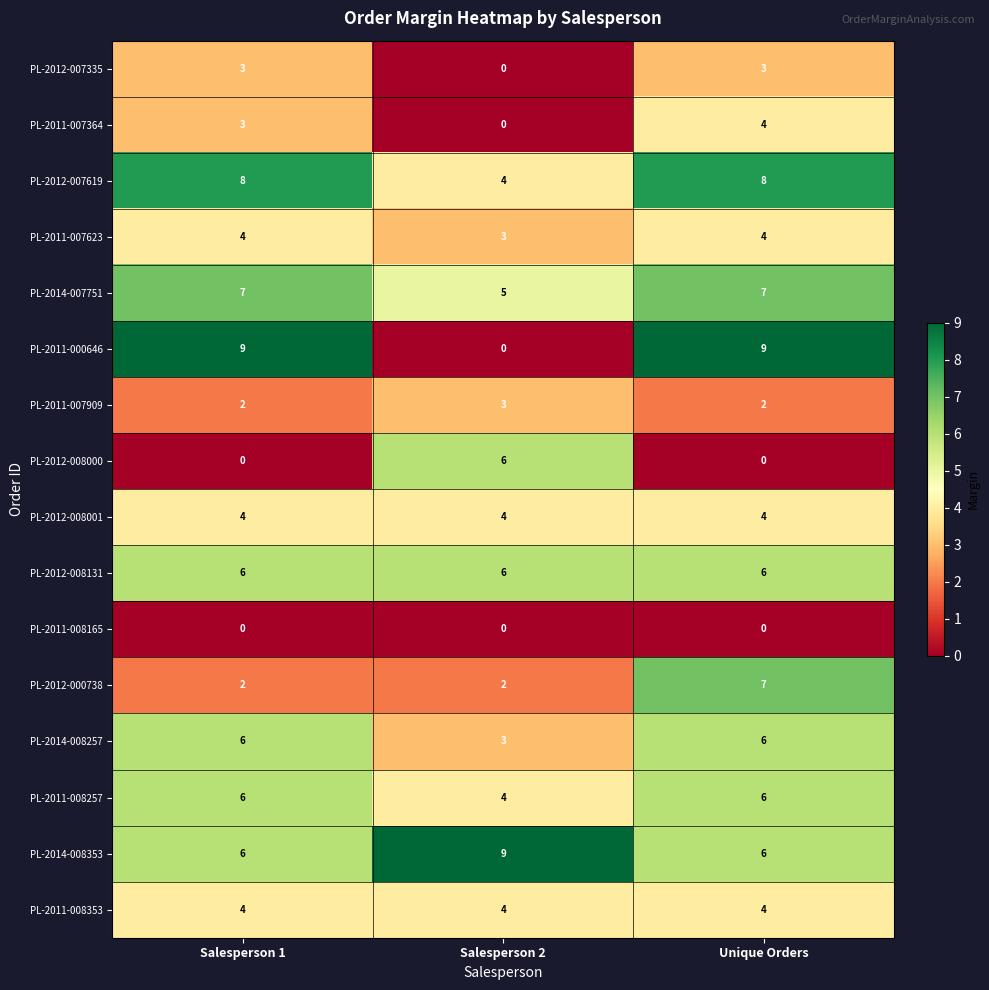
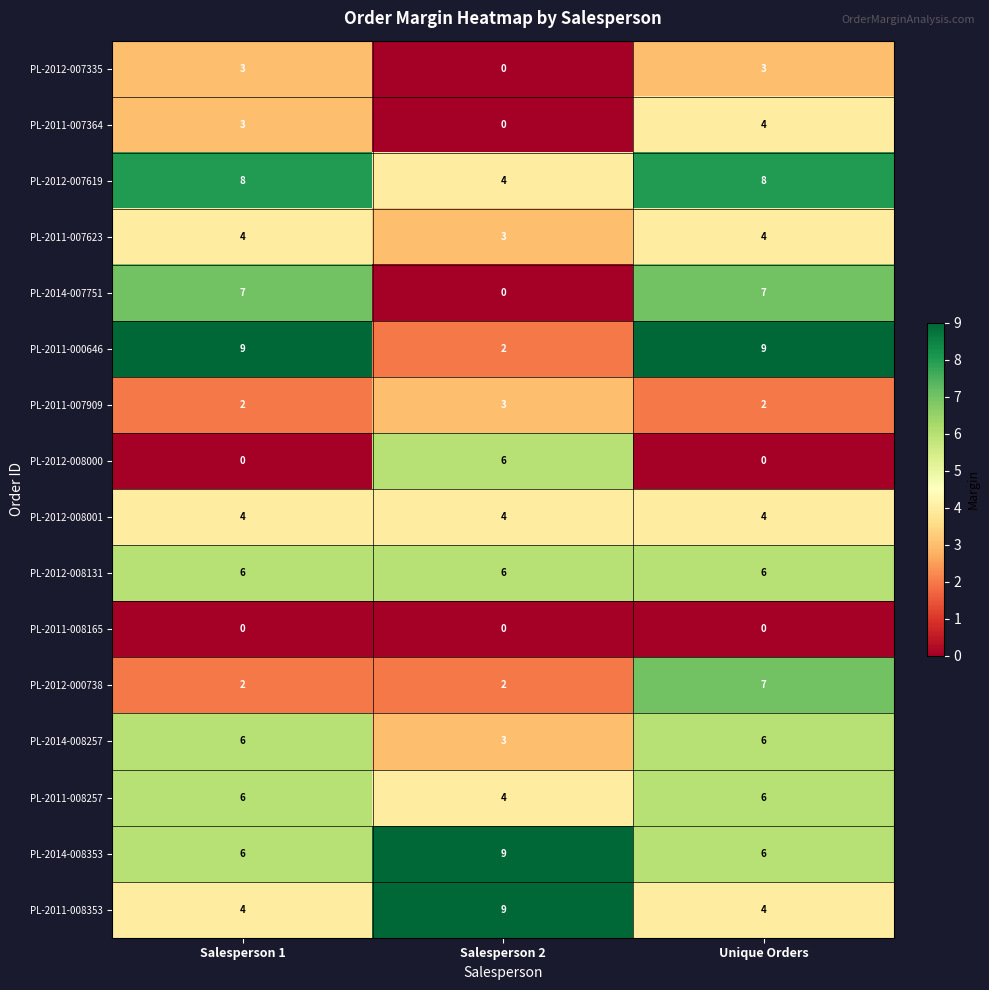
  {
    "PL-2012-007335": {
      "Salesperson 1": 3,
      "Salesperson 2": 0,
      "Unique Orders": 3
    },
    "PL-2011-007364": {
      "Salesperson 1": 3,
      "Salesperson 2": 0,
      "Unique Orders": 4
    },
    "PL-2012-007619": {
      "Salesperson 1": 8,
      "Salesperson 2": 4,
      "Unique Orders": 8
    },
    "PL-2011-007623": {
      "Salesperson 1": 4,
      "Salesperson 2": 3,
      "Unique Orders": 4
    },
    "PL-2014-007751": {
      "Salesperson 1": 7,
-     "Salesperson 2": 5,
+     "Salesperson 2": 0,
      "Unique Orders": 7
    },
    "PL-2011-000646": {
      "Salesperson 1": 9,
-     "Salesperson 2": 0,
+     "Salesperson 2": 2,
      "Unique Orders": 9
    },
    "PL-2011-007909": {
      "Salesperson 1": 2,
      "Salesperson 2": 3,
      "Unique Orders": 2
    },
    "PL-2012-008000": {
      "Salesperson 1": 0,
      "Salesperson 2": 6,
      "Unique Orders": 0
    },
    "PL-2012-008001": {
      "Salesperson 1": 4,
      "Salesperson 2": 4,
      "Unique Orders": 4
    },
    "PL-2012-008131": {
      "Salesperson 1": 6,
      "Salesperson 2": 6,
      "Unique Orders": 6
    },
    "PL-2011-008165": {
      "Salesperson 1": 0,
      "Salesperson 2": 0,
      "Unique Orders": 0
    },
    "PL-2012-000738": {
      "Salesperson 1": 2,
      "Salesperson 2": 2,
      "Unique Orders": 7
    },
    "PL-2014-008257": {
      "Salesperson 1": 6,
      "Salesperson 2": 3,
      "Unique Orders": 6
    },
    "PL-2011-008257": {
      "Salesperson 1": 6,
      "Salesperson 2": 4,
      "Unique Orders": 6
    },
    "PL-2014-008353": {
      "Salesperson 1": 6,
      "Salesperson 2": 9,
      "Unique Orders": 6
    },
    "PL-2011-008353": {
      "Salesperson 1": 4,
-     "Salesperson 2": 4,
+     "Salesperson 2": 9,
      "Unique Orders": 4
    }
  }
